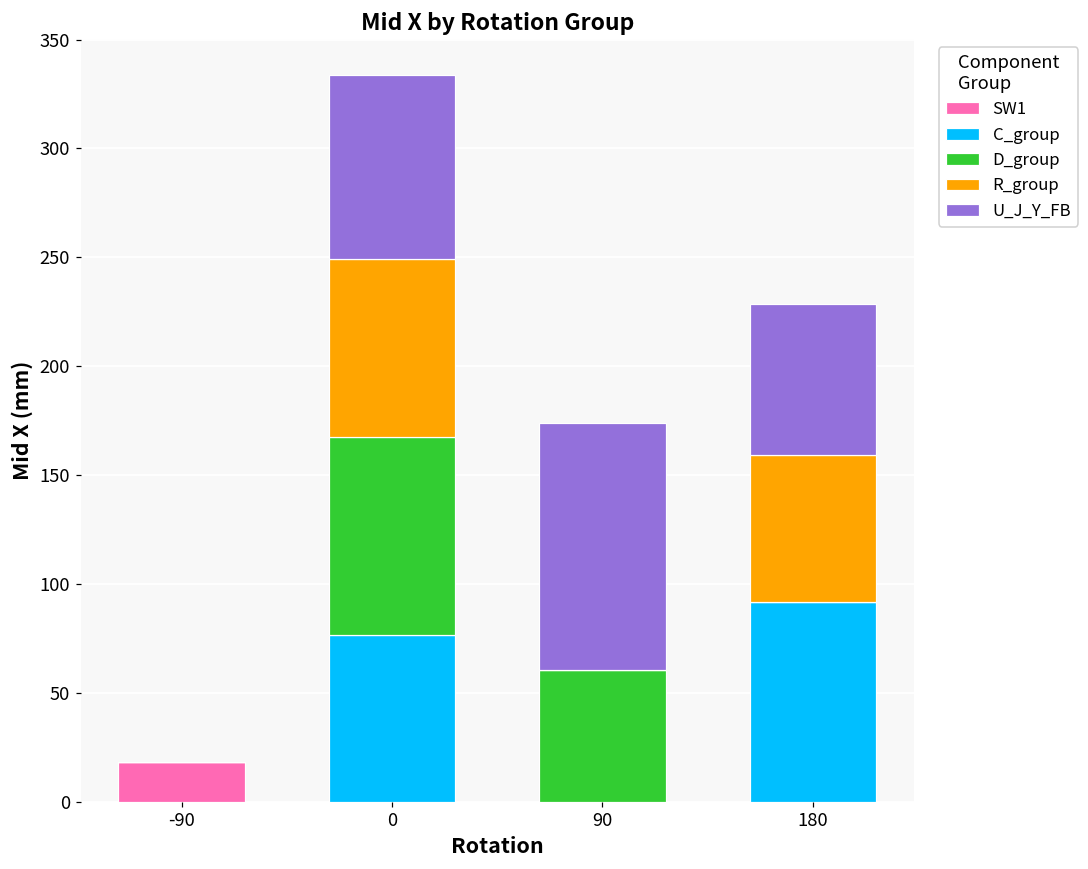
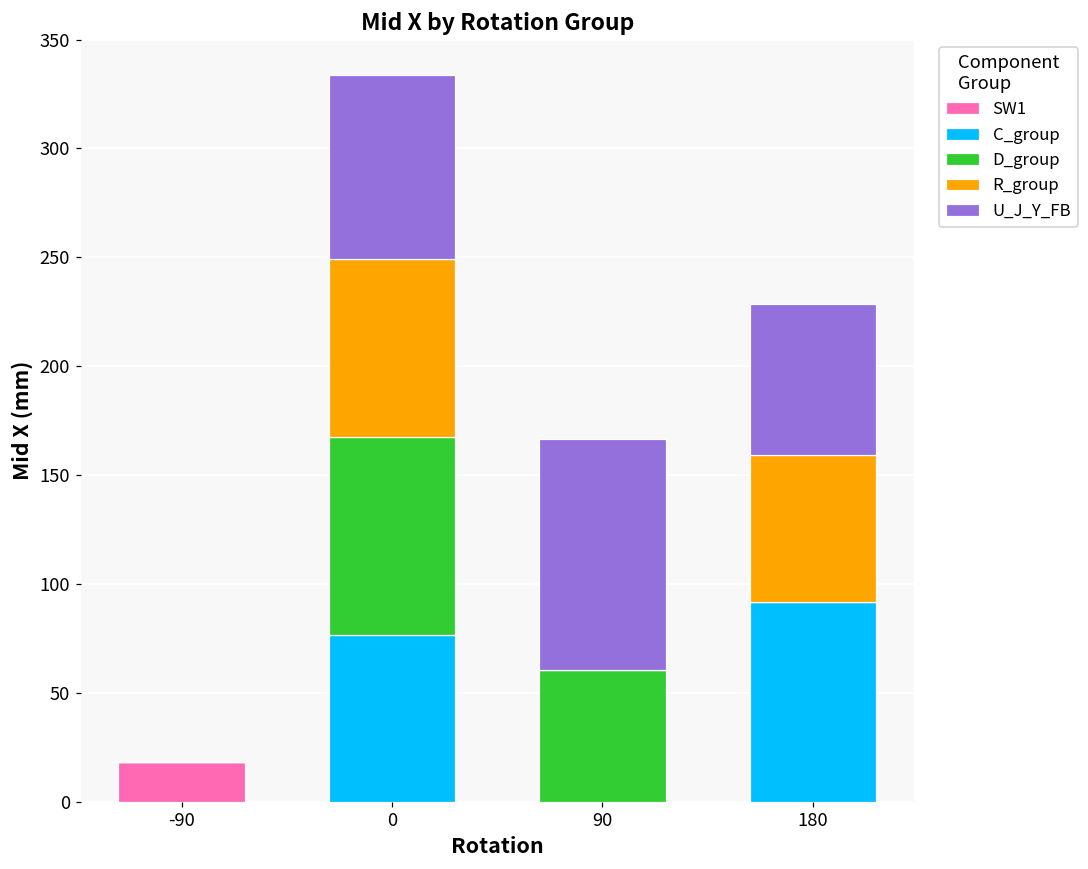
  {
    "SW1": {
      "-90": 18,
      "0": 0,
      "90": 0,
      "180": 0
    },
    "D_group": {
      "-90": 0,
      "0": 91,
      "90": 60,
      "180": 0
    },
    "R_group": {
      "-90": 0,
      "0": 82,
      "90": 0,
      "180": 67
    },
    "U_J_Y_FB": {
      "-90": 0,
      "0": 84,
-     "90": 113,
+     "90": 106,
      "180": 70
    }
  }
